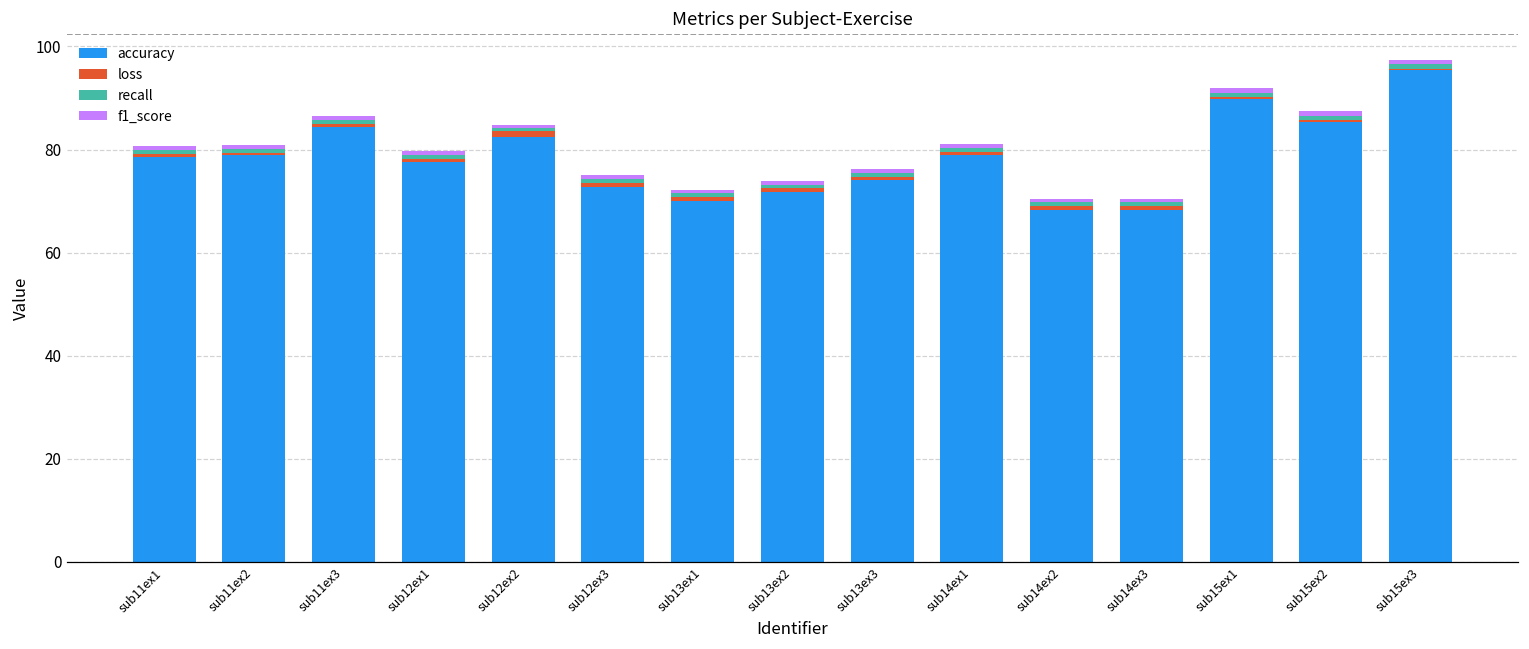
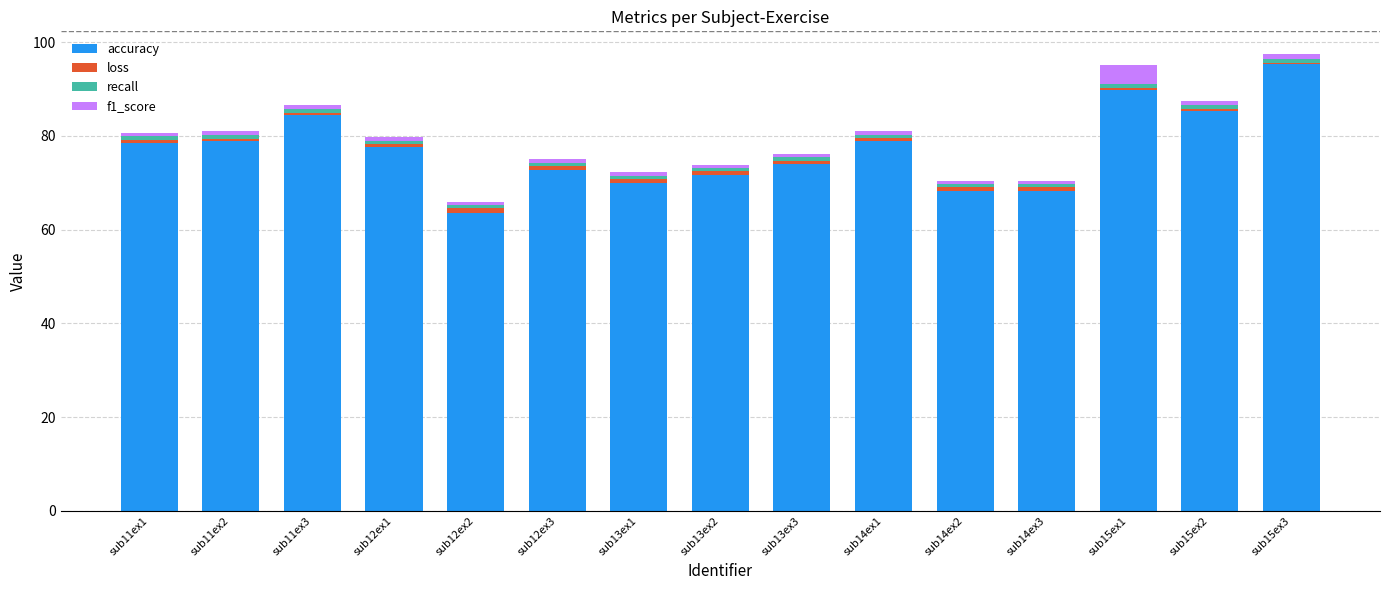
  {
    "accuracy": {
      "sub11ex1": 79,
      "sub11ex2": 79,
      "sub11ex3": 84,
      "sub12ex1": 78,
-     "sub12ex2": 82,
+     "sub12ex2": 64,
      "sub12ex3": 73,
      "sub13ex1": 70,
      "sub13ex2": 72,
      "sub13ex3": 74,
      "sub14ex1": 79,
      "sub14ex2": 68,
      "sub14ex3": 68,
      "sub15ex1": 90,
      "sub15ex2": 85,
      "sub15ex3": 95
    },
    "loss": {
      "sub11ex1": 1,
      "sub12ex1": 1,
      "sub12ex2": 1,
      "sub12ex3": 1,
      "sub13ex1": 1,
      "sub13ex2": 1,
      "sub13ex3": 1,
      "sub14ex2": 1,
      "sub14ex3": 1
    },
    "recall": {
      "sub11ex1": 1,
      "sub11ex2": 1,
      "sub11ex3": 1,
      "sub12ex1": 1,
      "sub12ex2": 1,
      "sub12ex3": 1,
      "sub13ex1": 1,
      "sub13ex2": 1,
      "sub13ex3": 1,
      "sub14ex1": 1,
      "sub14ex2": 1,
      "sub14ex3": 1,
      "sub15ex1": 1,
      "sub15ex2": 1,
      "sub15ex3": 1
    },
    "f1_score": {
      "sub11ex1": 1,
      "sub11ex2": 1,
      "sub11ex3": 1,
      "sub12ex1": 1,
      "sub12ex2": 1,
      "sub12ex3": 1,
      "sub13ex1": 1,
      "sub13ex2": 1,
      "sub13ex3": 1,
      "sub14ex1": 1,
      "sub14ex2": 1,
      "sub14ex3": 1,
-     "sub15ex1": 1,
+     "sub15ex1": 4,
      "sub15ex2": 1,
      "sub15ex3": 1
    }
  }
